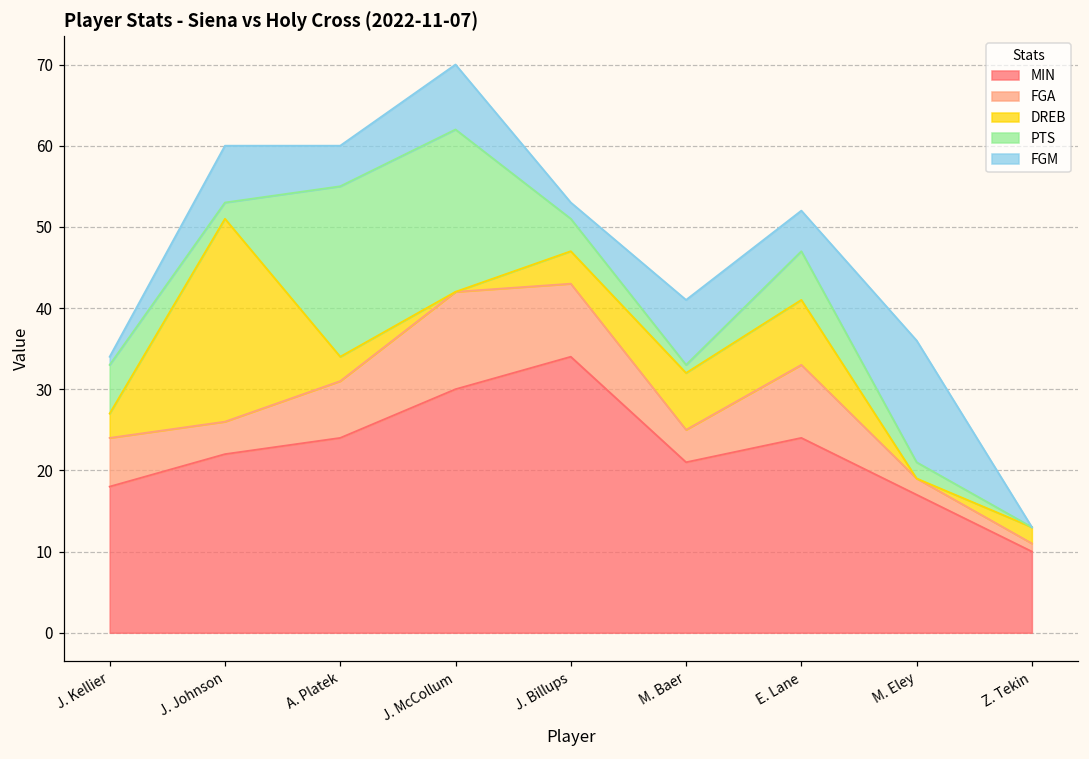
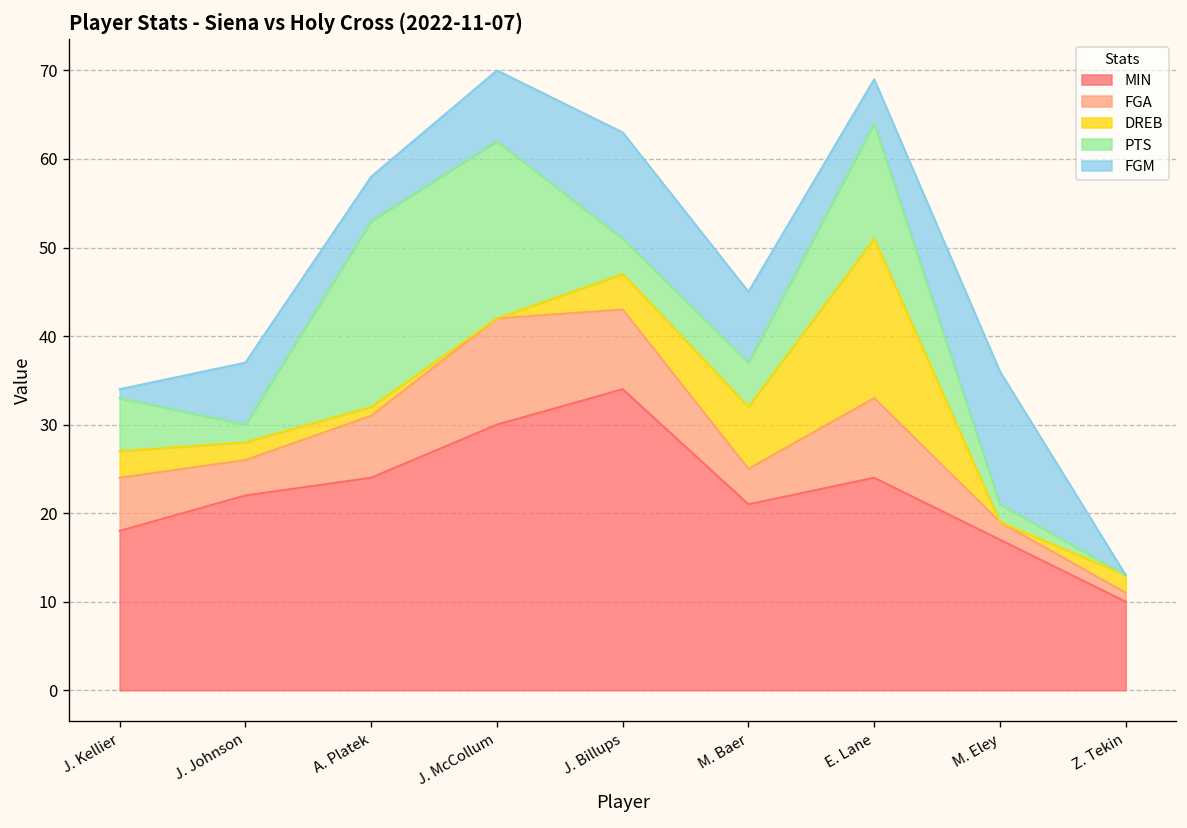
  {
    "DREB": {
      "J. Kellier": 3,
-     "J. Johnson": 25,
-     "A. Platek": 3,
+     "J. Johnson": 2,
+     "A. Platek": 1,
      "J. Billups": 4,
      "M. Baer": 7,
-     "E. Lane": 8
+     "E. Lane": 18
    },
    "PTS": {
      "J. Kellier": 6,
      "J. Johnson": 2,
      "A. Platek": 21,
      "J. McCollum": 20,
      "J. Billups": 4,
-     "M. Baer": 1,
-     "E. Lane": 6,
+     "M. Baer": 5,
+     "E. Lane": 13,
      "M. Eley": 2
    },
    "FGM": {
      "J. Kellier": 1,
      "J. Johnson": 7,
      "A. Platek": 5,
      "J. McCollum": 8,
-     "J. Billups": 2,
+     "J. Billups": 12,
      "M. Baer": 8,
      "E. Lane": 5,
      "M. Eley": 15
    }
  }
